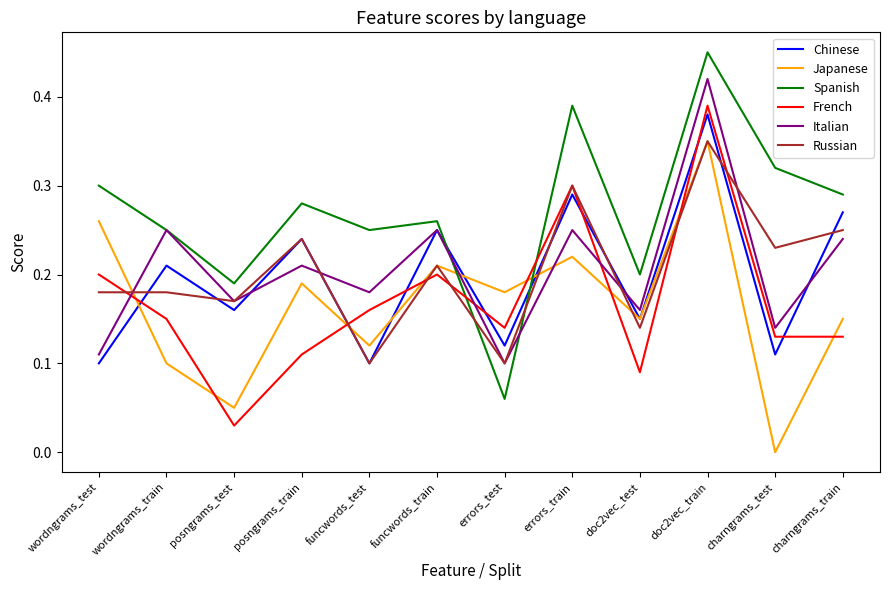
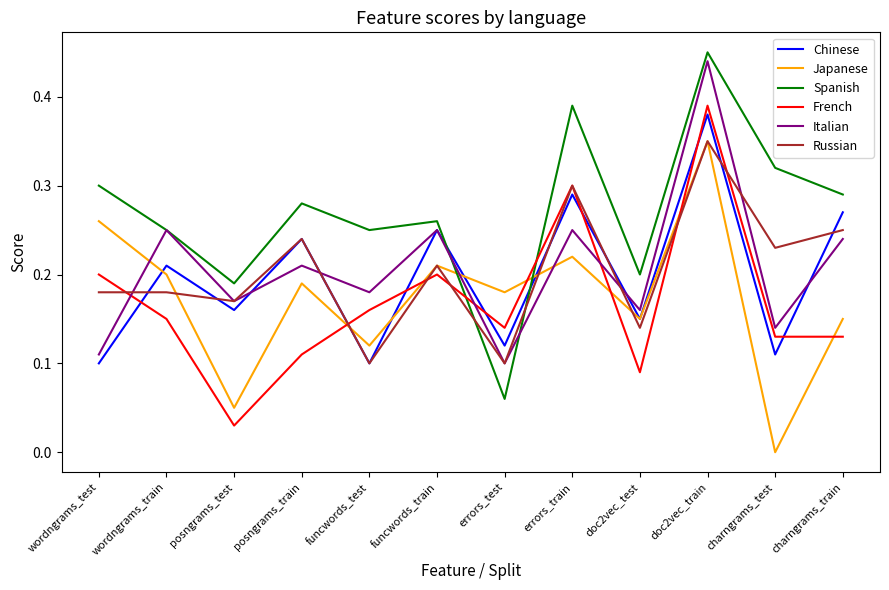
  {
    "Chinese": {
      "wordngrams_test": 0.10,
      "wordngrams_train": 0.21,
      "posngrams_test": 0.16,
      "errors_test": 0.12,
      "errors_train": 0.29,
      "doc2vec_train": 0.38,
      "charngrams_test": 0.11,
      "charngrams_train": 0.27
    },
    "Japanese": {
      "wordngrams_test": 0.26,
-     "wordngrams_train": 0.1,
+     "wordngrams_train": 0.2,
      "posngrams_test": 0.05,
      "posngrams_train": 0.19,
      "funcwords_test": 0.12,
      "errors_test": 0.18,
      "errors_train": 0.22,
      "charngrams_test": 0.0,
      "charngrams_train": 0.15
    },
    "Spanish": {
      "wordngrams_test": 0.30,
      "posngrams_test": 0.19,
      "posngrams_train": 0.28,
      "funcwords_test": 0.25,
      "funcwords_train": 0.26,
      "errors_test": 0.06,
      "errors_train": 0.39,
      "doc2vec_test": 0.20,
      "doc2vec_train": 0.45,
      "charngrams_test": 0.32,
      "charngrams_train": 0.29
    },
    "French": {
      "wordngrams_test": 0.20,
      "wordngrams_train": 0.15,
      "posngrams_test": 0.03,
      "posngrams_train": 0.11,
      "funcwords_test": 0.16,
      "funcwords_train": 0.20,
      "errors_test": 0.14,
      "doc2vec_test": 0.09,
      "doc2vec_train": 0.39,
      "charngrams_test": 0.13,
      "charngrams_train": 0.13
    },
    "Italian": {
      "wordngrams_test": 0.11,
      "posngrams_train": 0.21,
      "funcwords_test": 0.18,
      "errors_train": 0.25,
      "doc2vec_test": 0.16,
-     "doc2vec_train": 0.42,
+     "doc2vec_train": 0.44,
      "charngrams_test": 0.14,
      "charngrams_train": 0.24
    },
    "Russian": {
      "wordngrams_test": 0.18,
      "wordngrams_train": 0.18,
      "doc2vec_test": 0.14,
      "charngrams_test": 0.23,
      "charngrams_train": 0.25
    }
  }
